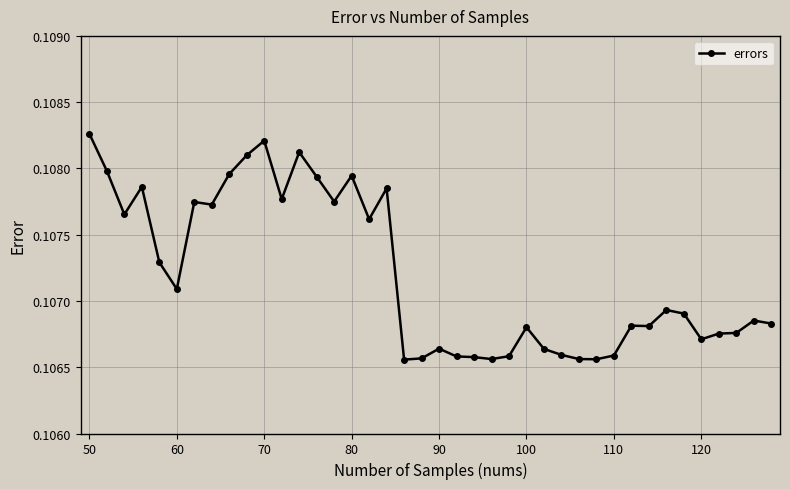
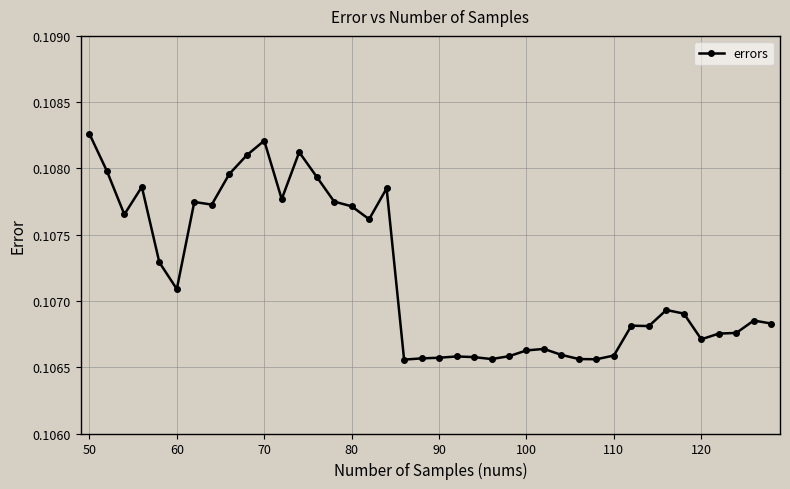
  {
    "50": 0.10826,
    "60": 0.10709,
    "70": 0.10821,
-   "80": 0.10795,
-   "90": 0.10664,
-   "100": 0.10680,
+   "80": 0.10771,
+   "90": 0.10657,
+   "100": 0.10663,
    "110": 0.10659,
    "120": 0.10671
  }
